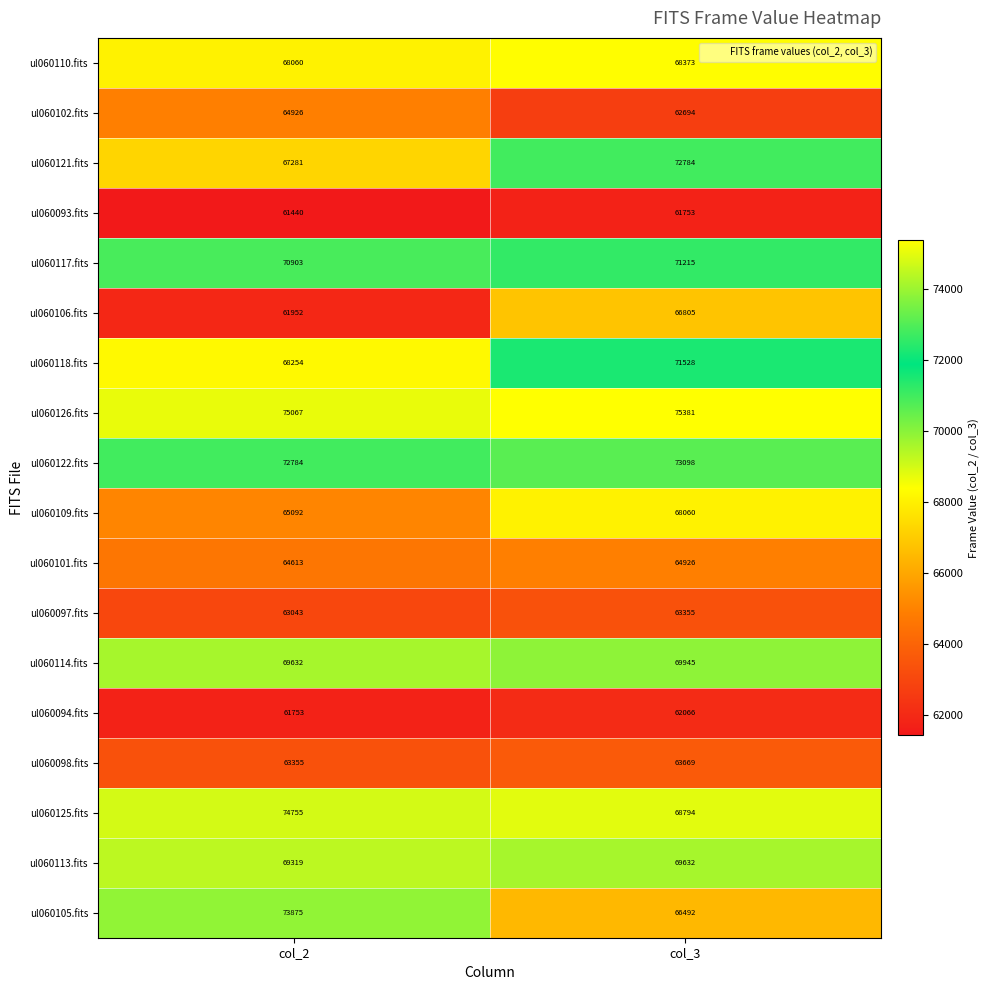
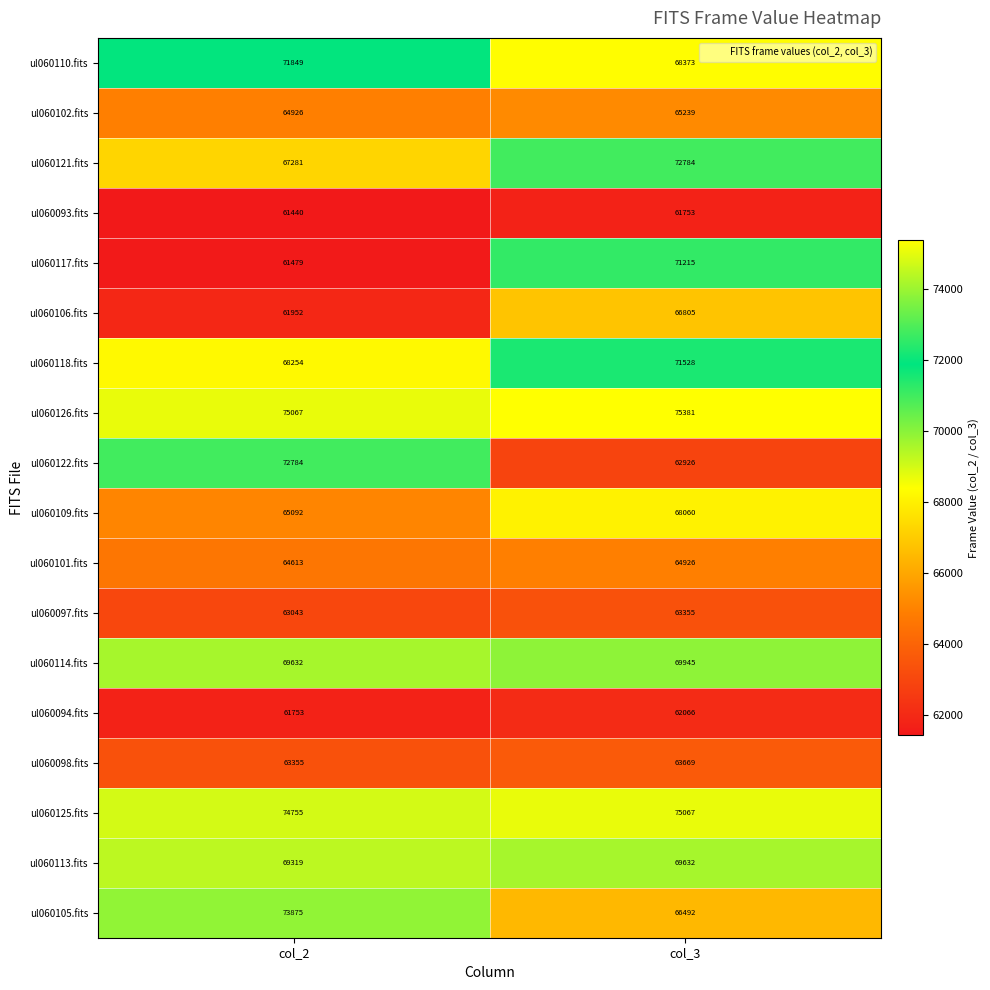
  {
    "ul060110.fits": {
-     "col_2": 68060,
+     "col_2": 71849,
      "col_3": 68373
    },
    "ul060102.fits": {
      "col_2": 64926,
-     "col_3": 62694
+     "col_3": 65239
    },
    "ul060121.fits": {
      "col_2": 67281,
      "col_3": 72784
    },
    "ul060093.fits": {
      "col_2": 61440,
      "col_3": 61753
    },
    "ul060117.fits": {
-     "col_2": 70903,
+     "col_2": 61479,
      "col_3": 71215
    },
    "ul060106.fits": {
      "col_2": 61952,
      "col_3": 66805
    },
    "ul060118.fits": {
      "col_2": 68254,
      "col_3": 71528
    },
    "ul060126.fits": {
      "col_2": 75067,
      "col_3": 75381
    },
    "ul060122.fits": {
      "col_2": 72784,
-     "col_3": 73098
+     "col_3": 62926
    },
    "ul060109.fits": {
      "col_2": 65092,
      "col_3": 68060
    },
    "ul060101.fits": {
      "col_2": 64613,
      "col_3": 64926
    },
    "ul060097.fits": {
      "col_2": 63043,
      "col_3": 63355
    },
    "ul060114.fits": {
      "col_2": 69632,
      "col_3": 69945
    },
    "ul060094.fits": {
      "col_2": 61753,
      "col_3": 62066
    },
    "ul060098.fits": {
      "col_2": 63355,
      "col_3": 63669
    },
    "ul060125.fits": {
      "col_2": 74755,
-     "col_3": 68794
+     "col_3": 75067
    },
    "ul060113.fits": {
      "col_2": 69319,
      "col_3": 69632
    },
    "ul060105.fits": {
      "col_2": 73875,
      "col_3": 66492
    }
  }
